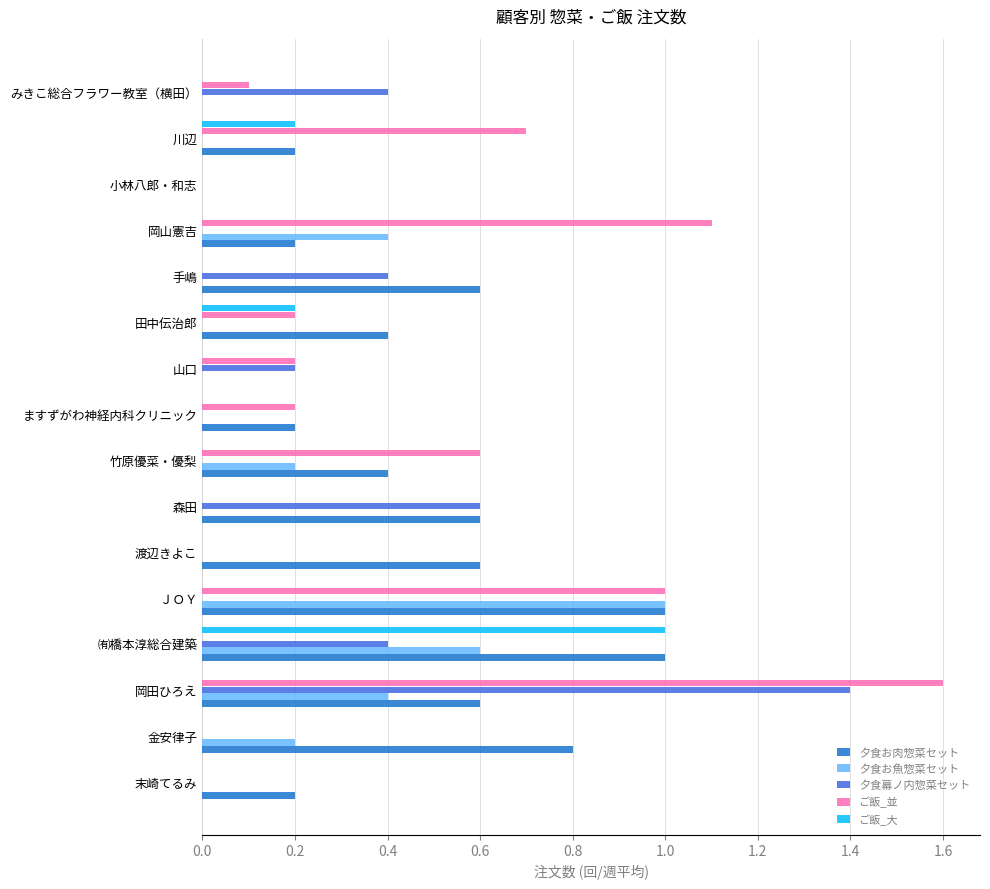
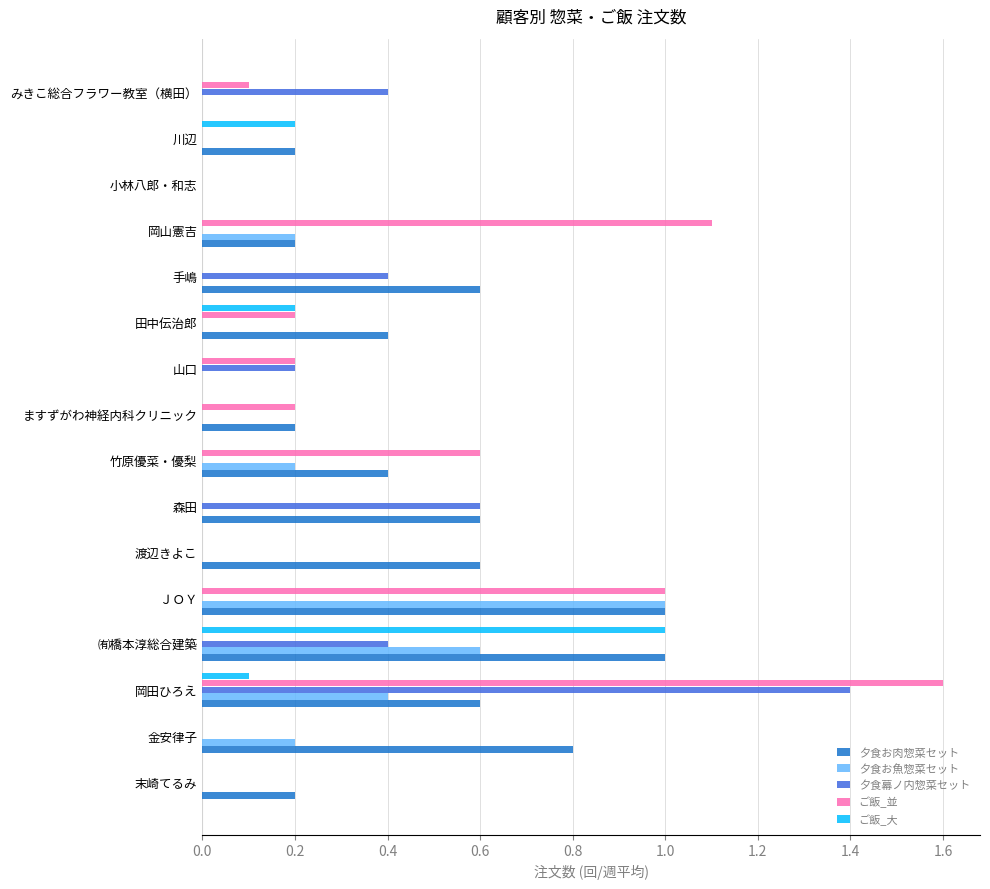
  {
    "夕食お魚惣菜セット": {
      "みきこ総合フラワー教室（横田）": 0.0,
      "川辺": 0.0,
      "小林八郎・和志": 0.0,
-     "岡山憲吉": 0.4,
+     "岡山憲吉": 0.2,
      "手嶋": 0.0,
      "田中伝治郎": 0.0,
      "山口": 0.0,
      "ますずがわ神経内科クリニック": 0.0,
      "竹原優菜・優梨": 0.2,
      "森田": 0.0,
      "渡辺きよこ": 0.0,
      "ＪＯＹ": 1.0,
      "㈲橋本淳総合建築": 0.6,
      "岡田ひろえ": 0.4,
      "金安律子": 0.2,
      "末崎てるみ": 0.0
    },
    "ご飯_並": {
      "みきこ総合フラワー教室（横田）": 0.1,
-     "川辺": 0.7,
+     "川辺": 0.0,
      "小林八郎・和志": 0.0,
      "岡山憲吉": 1.1,
      "手嶋": 0.0,
      "田中伝治郎": 0.2,
      "山口": 0.2,
      "ますずがわ神経内科クリニック": 0.2,
      "竹原優菜・優梨": 0.6,
      "森田": 0.0,
      "渡辺きよこ": 0.0,
      "ＪＯＹ": 1.0,
      "㈲橋本淳総合建築": 0.0,
      "岡田ひろえ": 1.6,
      "金安律子": 0.0,
      "末崎てるみ": 0.0
    },
    "ご飯_大": {
      "みきこ総合フラワー教室（横田）": 0.0,
      "川辺": 0.2,
      "小林八郎・和志": 0.0,
      "岡山憲吉": 0.0,
      "手嶋": 0.0,
      "田中伝治郎": 0.2,
      "山口": 0.0,
      "ますずがわ神経内科クリニック": 0.0,
      "竹原優菜・優梨": 0.0,
      "森田": 0.0,
      "渡辺きよこ": 0.0,
      "ＪＯＹ": 0.0,
      "㈲橋本淳総合建築": 1.0,
-     "岡田ひろえ": 0.0,
+     "岡田ひろえ": 0.1,
      "金安律子": 0.0,
      "末崎てるみ": 0.0
    }
  }
